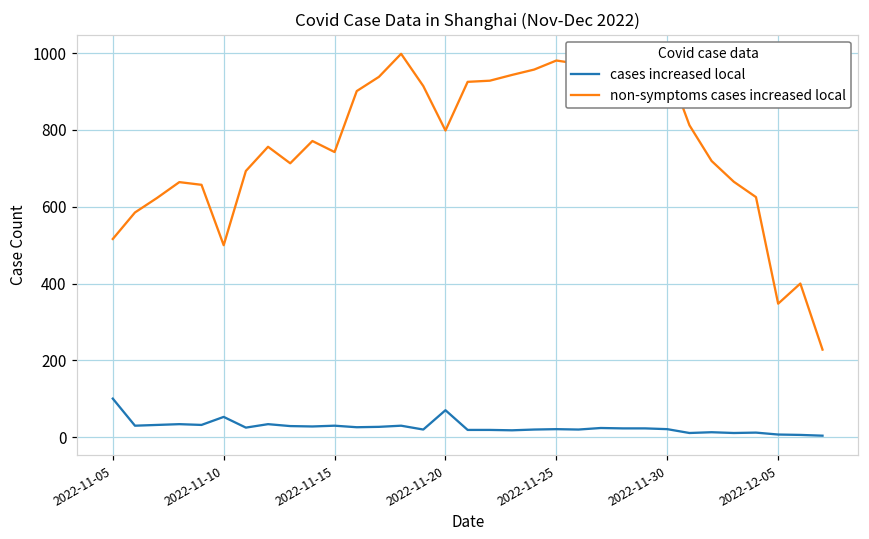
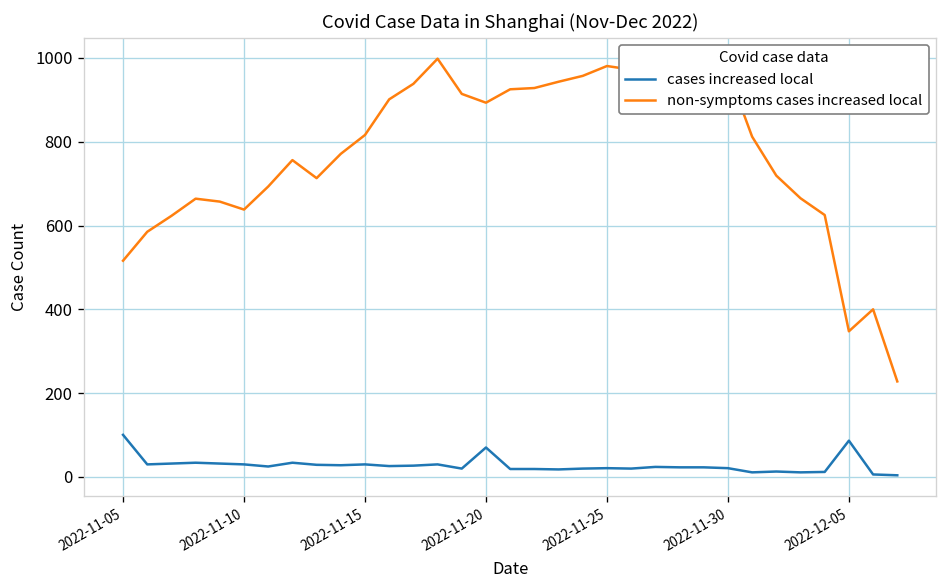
  {
    "cases increased local": {
      "2022-11-05": 100,
-     "2022-11-10": 50,
+     "2022-11-10": 30,
      "2022-11-15": 30,
      "2022-11-20": 70,
      "2022-11-25": 20,
      "2022-11-30": 20,
-     "2022-12-05": 10
+     "2022-12-05": 90
    },
    "non-symptoms cases increased local": {
      "2022-11-05": 520,
-     "2022-11-10": 500,
-     "2022-11-15": 740,
-     "2022-11-20": 800,
+     "2022-11-10": 640,
+     "2022-11-15": 820,
+     "2022-11-20": 890,
      "2022-11-25": 980,
      "2022-12-05": 350
    }
  }
